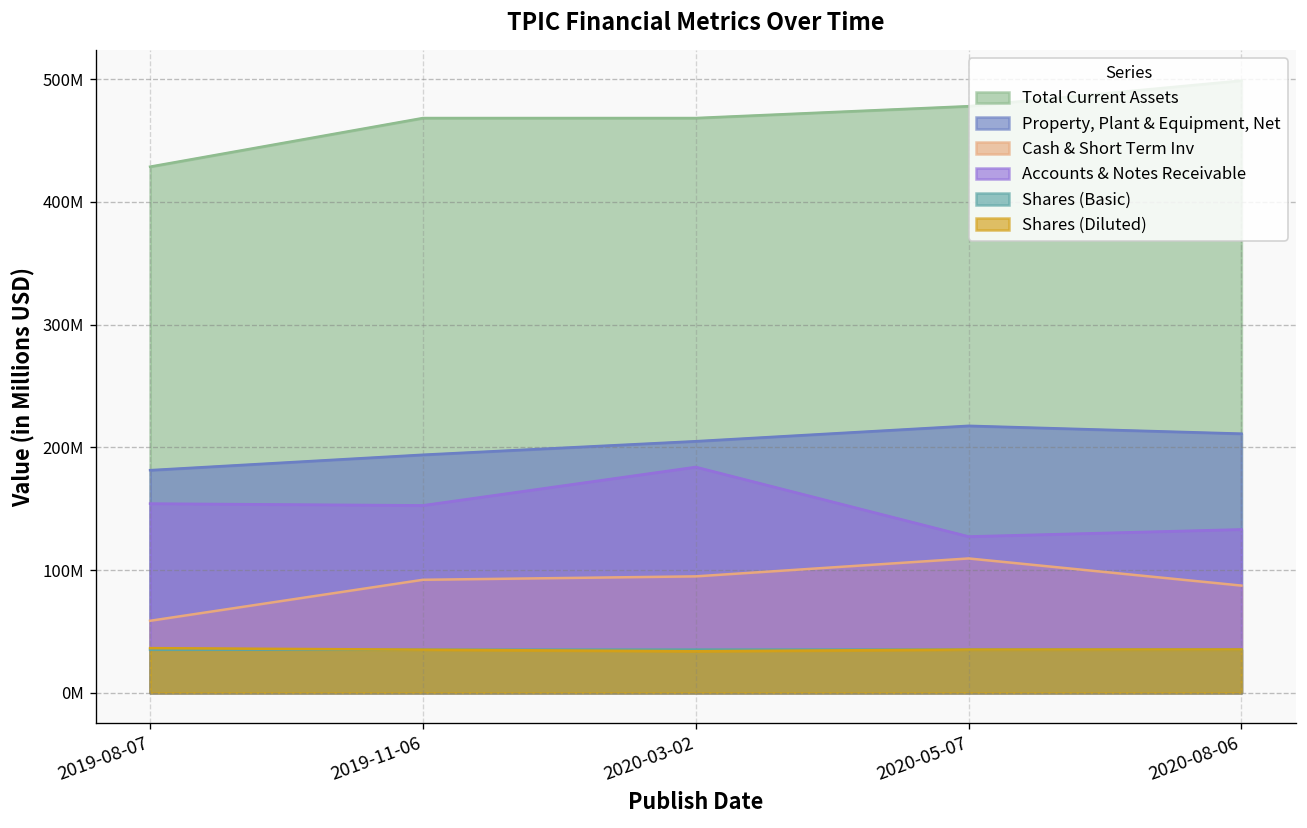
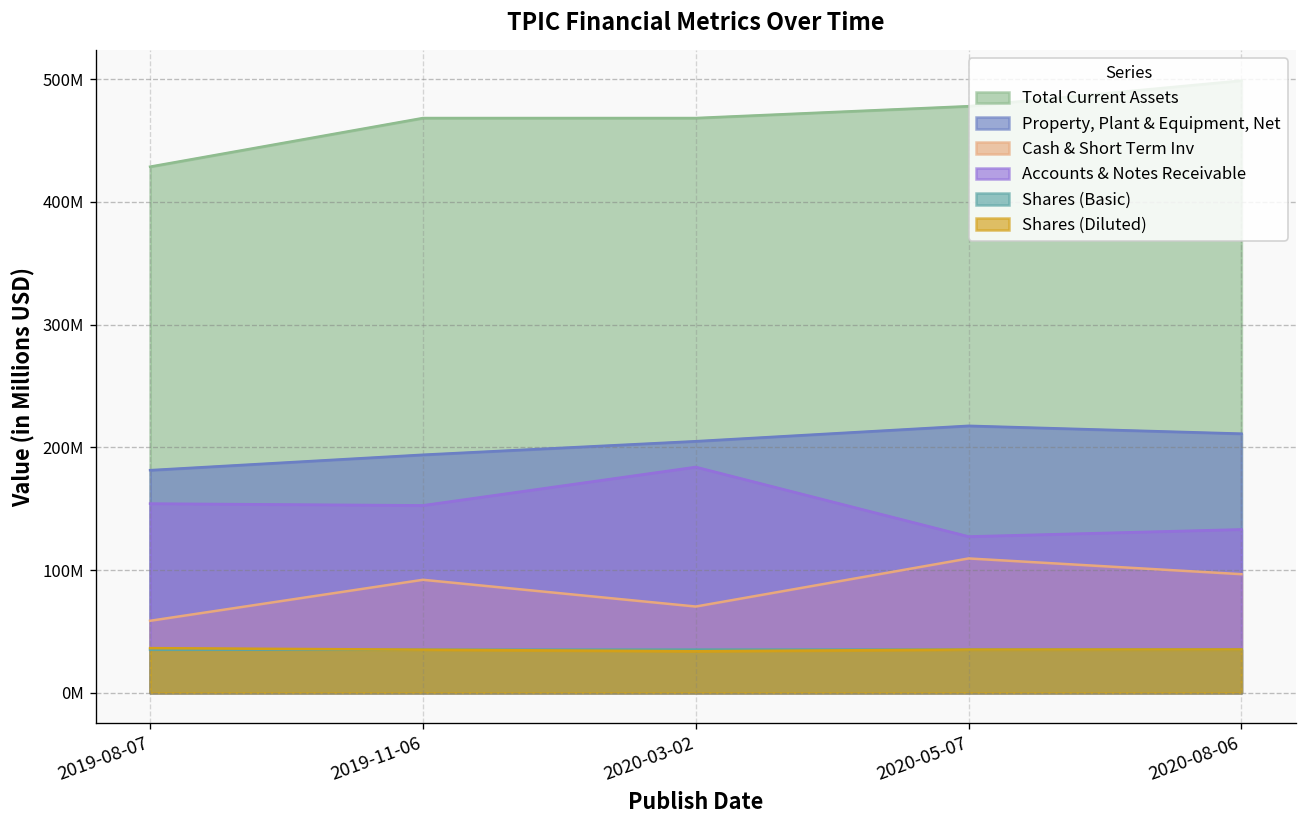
  {
    "Cash & Short Term Inv": {
      "2019-08-07": 59000000,
      "2019-11-06": 92000000,
-     "2020-03-02": 95000000,
+     "2020-03-02": 70000000,
      "2020-05-07": 109000000,
-     "2020-08-06": 87000000
+     "2020-08-06": 97000000
    }
  }
